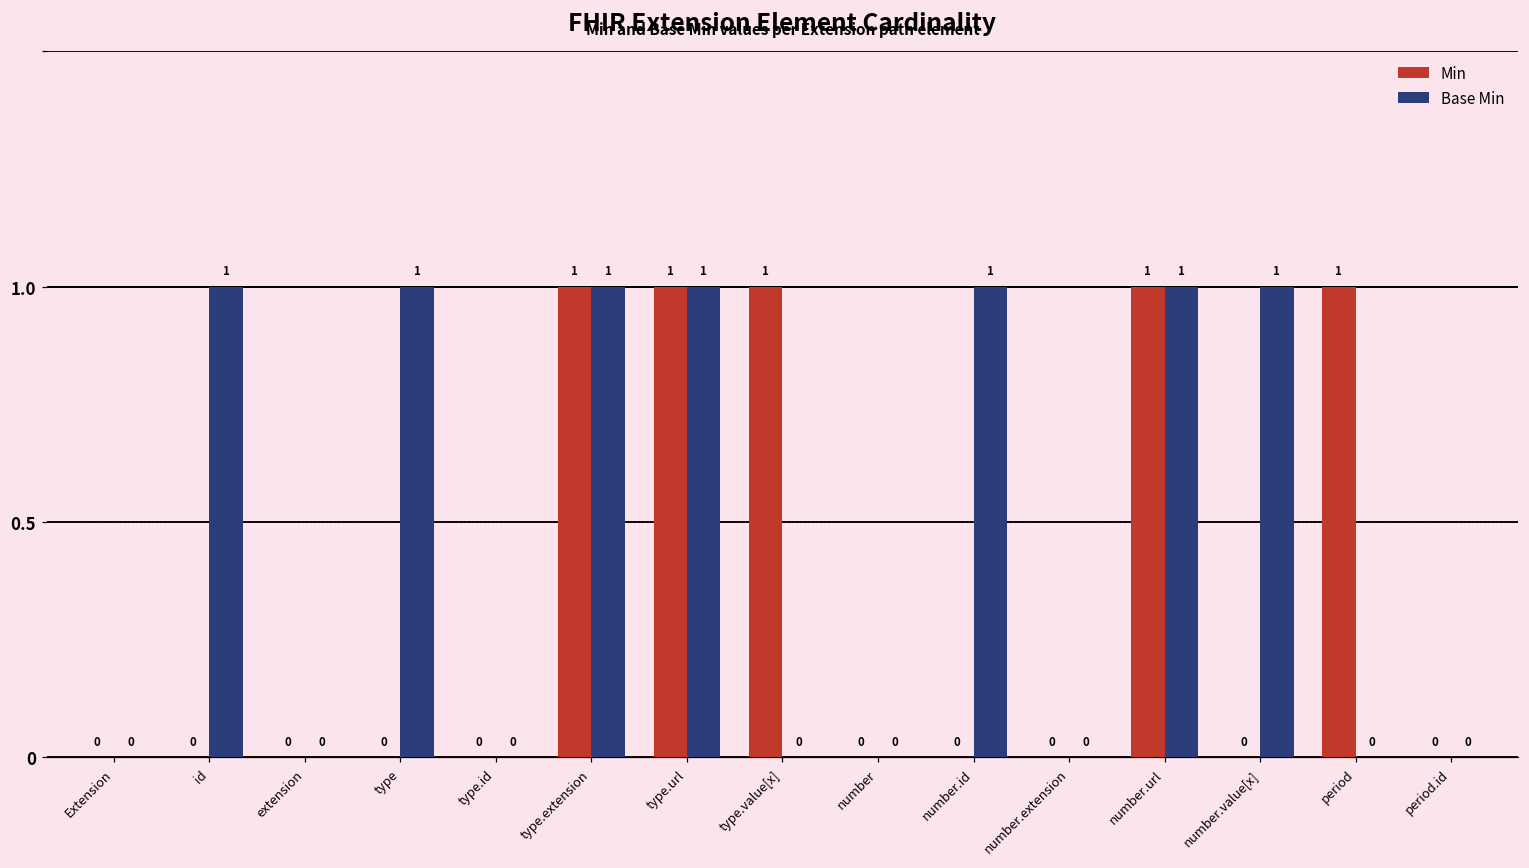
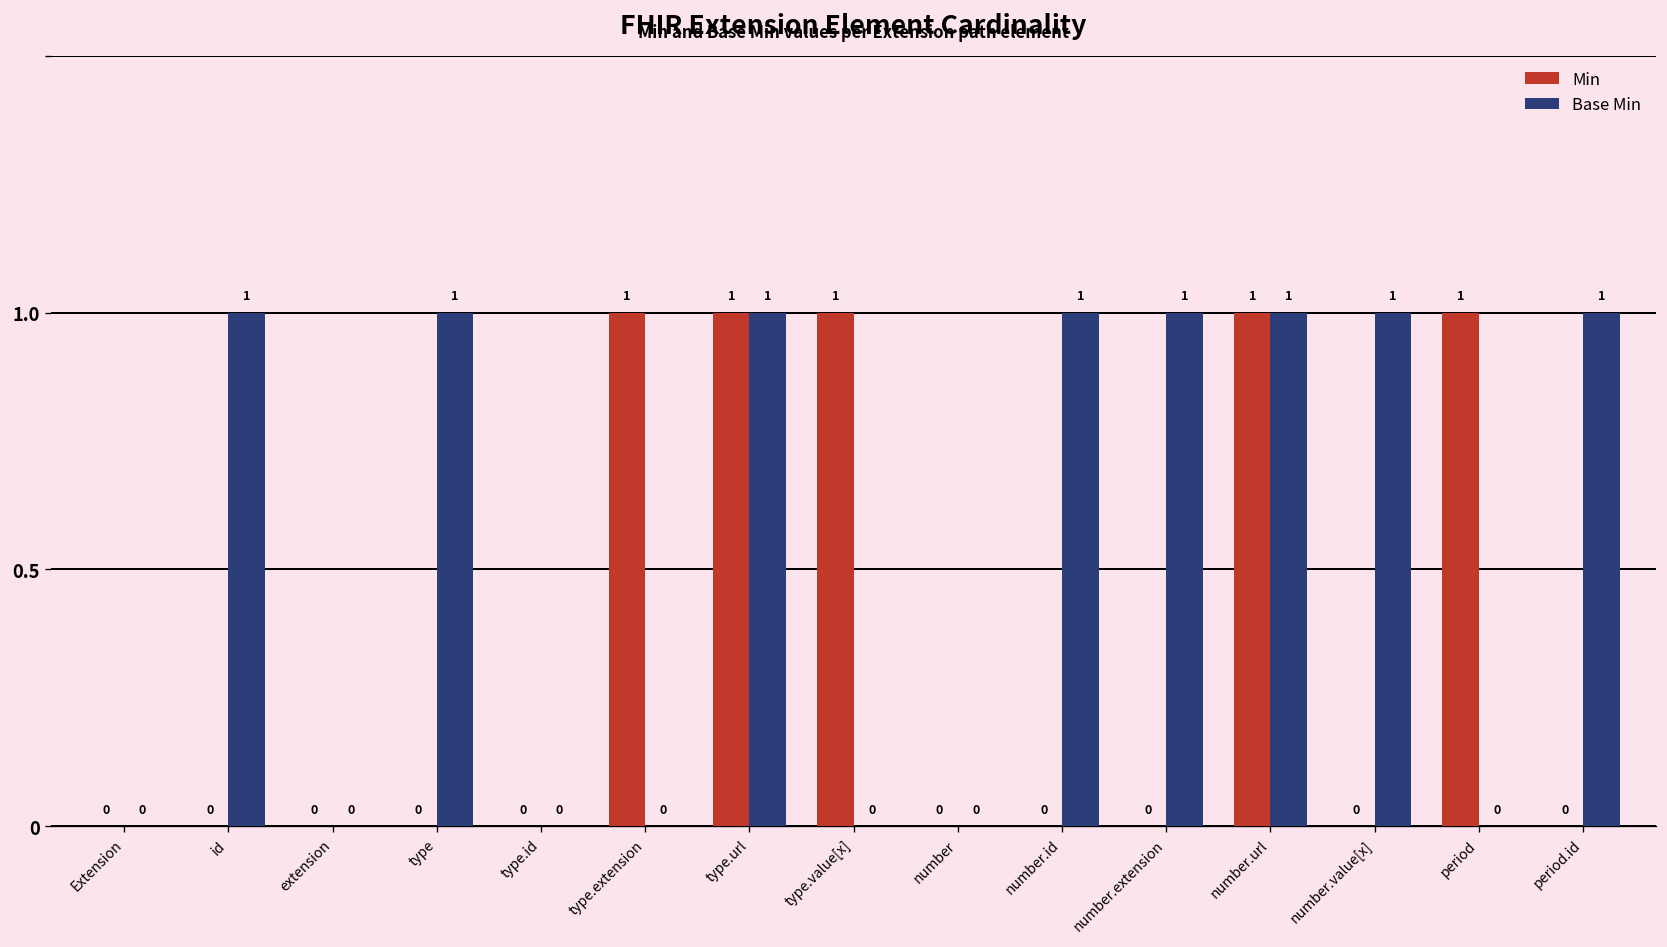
  {
    "Min": {
      "Extension": 0,
      "id": 0,
      "extension": 0,
      "type": 0,
      "type.id": 0,
      "type.extension": 1,
      "type.url": 1,
      "type.value[x]": 1,
      "number": 0,
      "number.id": 0,
      "number.extension": 0,
      "number.url": 1,
      "number.value[x]": 0,
      "period": 1,
      "period.id": 0
    },
    "Base Min": {
      "Extension": 0,
      "id": 1,
      "extension": 0,
      "type": 1,
      "type.id": 0,
-     "type.extension": 1,
+     "type.extension": 0,
      "type.url": 1,
      "type.value[x]": 0,
      "number": 0,
      "number.id": 1,
-     "number.extension": 0,
+     "number.extension": 1,
      "number.url": 1,
      "number.value[x]": 1,
      "period": 0,
-     "period.id": 0
+     "period.id": 1
    }
  }
